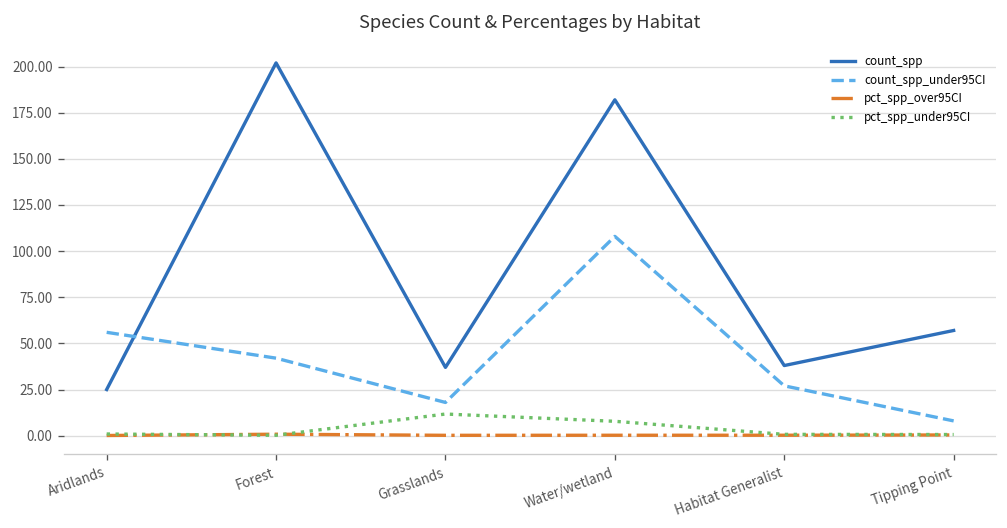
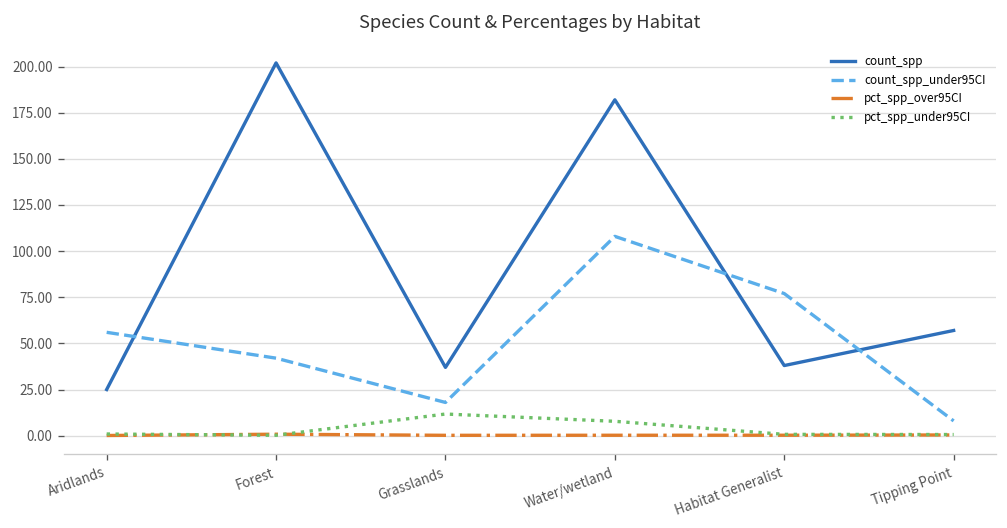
  {
    "count_spp": {
      "Aridlands": 25,
      "Forest": 202,
      "Grasslands": 37,
      "Water/wetland": 182,
      "Habitat Generalist": 38,
      "Tipping Point": 57
    },
    "count_spp_under95CI": {
      "Aridlands": 56,
      "Forest": 42,
      "Grasslands": 18,
      "Water/wetland": 108,
-     "Habitat Generalist": 27,
+     "Habitat Generalist": 77,
      "Tipping Point": 8
    },
    "pct_spp_over95CI": {
      "Grasslands": 0,
      "Water/wetland": 0
    },
    "pct_spp_under95CI": {
      "Grasslands": 12,
      "Water/wetland": 8
    }
  }
